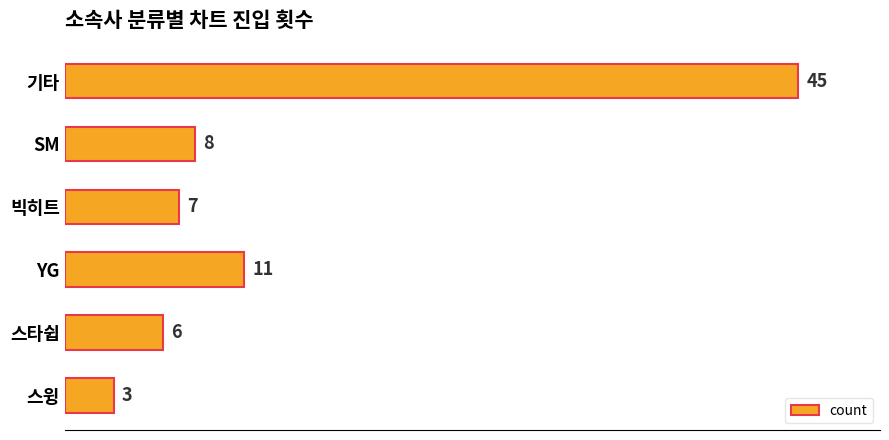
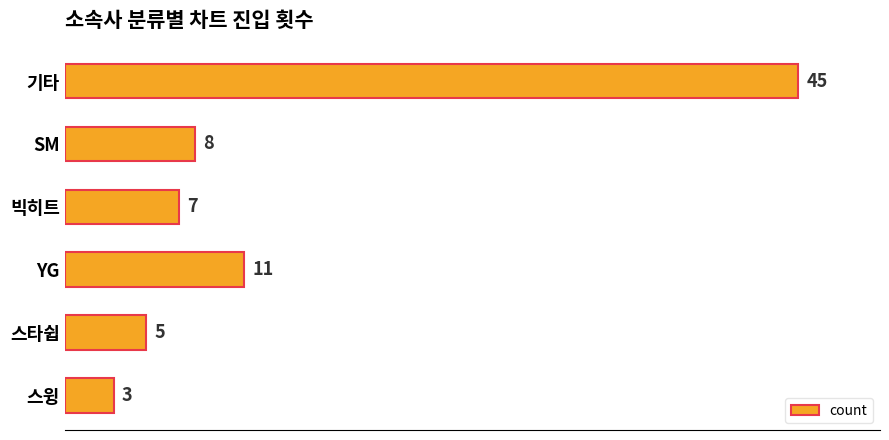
  {
    "기타": 45,
    "SM": 8,
    "빅히트": 7,
    "YG": 11,
-   "스타쉽": 6,
+   "스타쉽": 5,
    "스윙": 3
  }
